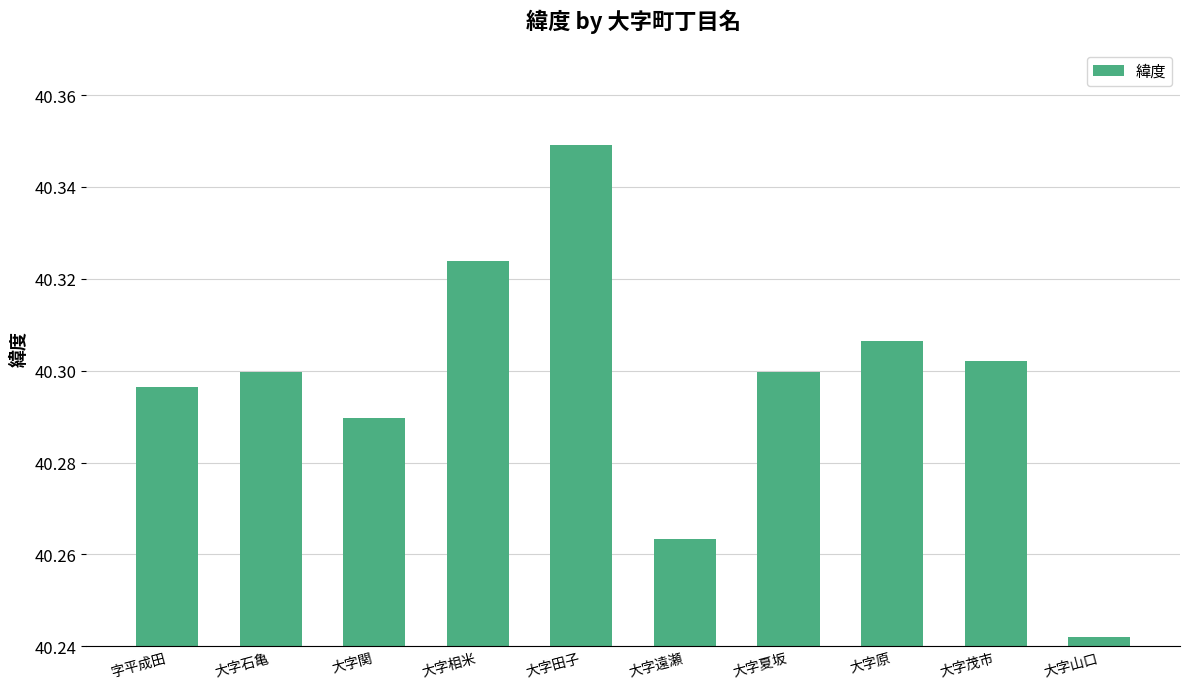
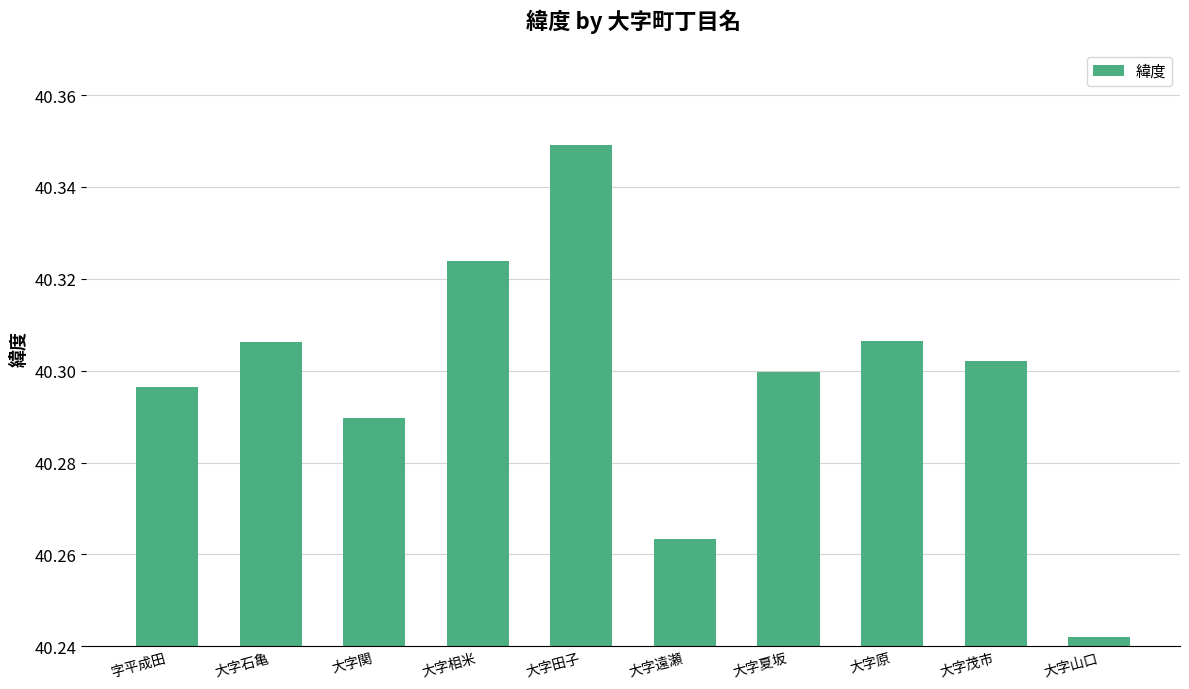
  {
    "字平成田": 40.297,
-   "大字石亀": 40.300,
+   "大字石亀": 40.306,
    "大字関": 40.290,
    "大字相米": 40.324,
    "大字田子": 40.349,
    "大字遠瀬": 40.263,
    "大字夏坂": 40.300,
    "大字原": 40.307,
    "大字茂市": 40.302,
    "大字山口": 40.242
  }
